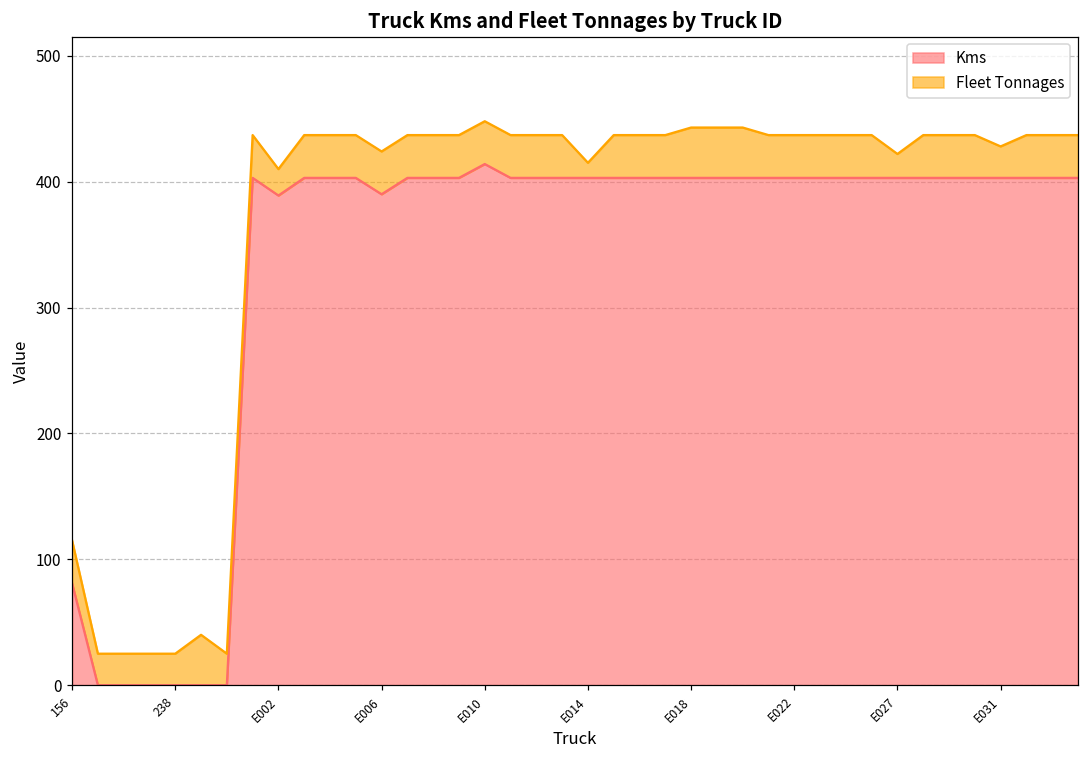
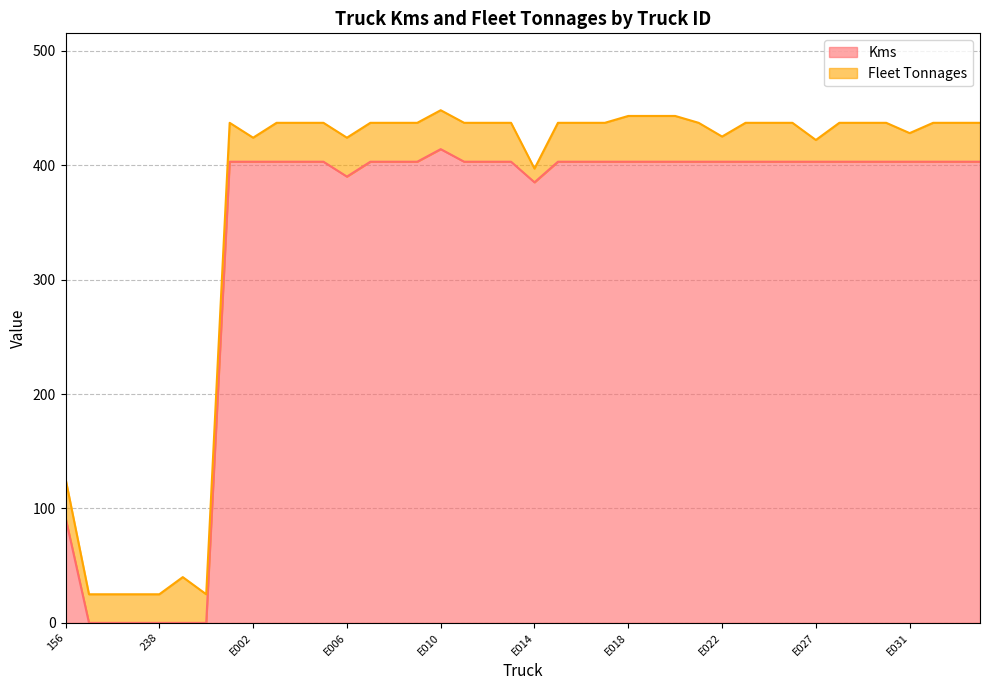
  {
    "Kms": {
-     "156": 81,
+     "156": 92,
      "238": 0,
-     "E002": 389,
+     "E002": 403,
      "E006": 390,
      "E010": 414,
-     "E014": 403,
+     "E014": 385,
      "E018": 403,
      "E022": 403,
      "E027": 403,
      "E031": 403
    },
    "Fleet Tonnages": {
      "156": 34,
      "238": 25,
      "E002": 21,
      "E006": 34,
      "E010": 34,
      "E014": 12,
      "E018": 40,
-     "E022": 34,
+     "E022": 22,
      "E027": 19,
      "E031": 25
    }
  }
